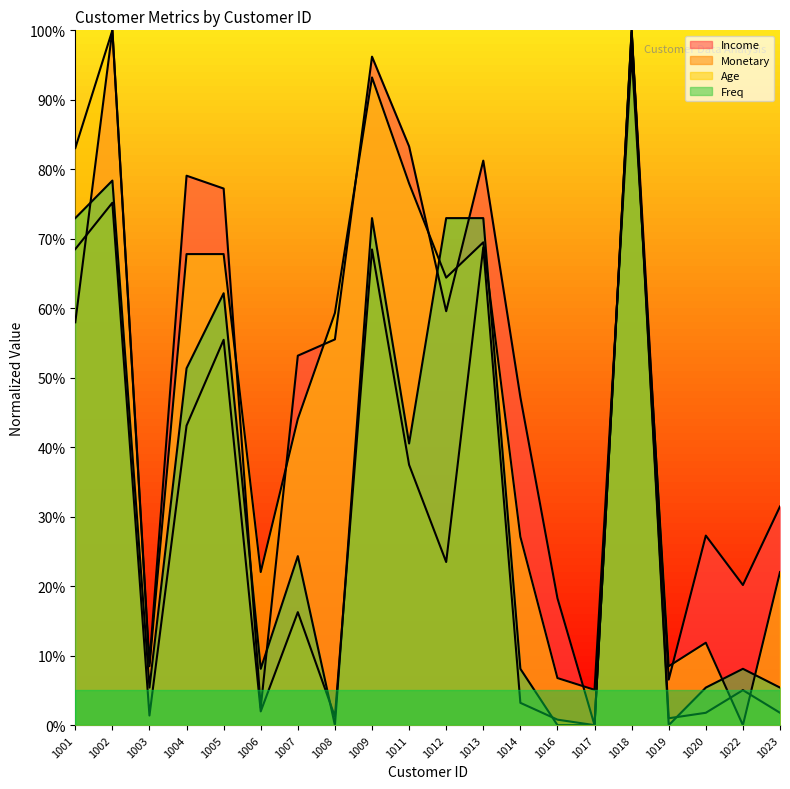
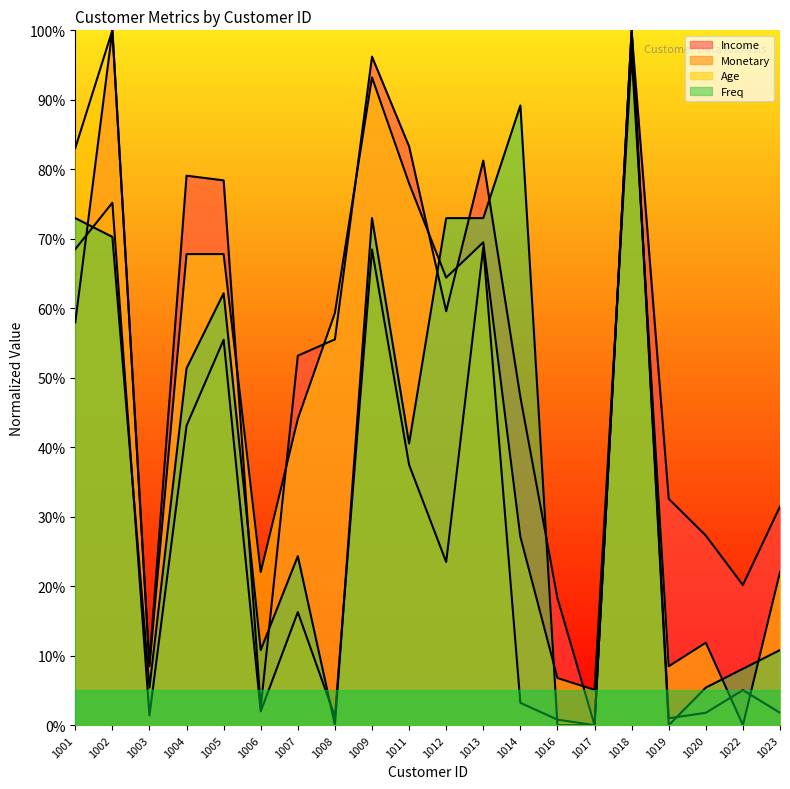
  {
    "Income": {
      "1001": "58%",
      "1003": "9%",
      "1004": "79%",
-     "1005": "77%",
+     "1005": "78%",
      "1007": "53%",
      "1008": "56%",
      "1009": "96%",
      "1011": "83%",
      "1012": "60%",
      "1013": "81%",
      "1014": "47%",
      "1016": "18%",
-     "1019": "7%",
+     "1019": "33%",
      "1020": "27%",
      "1022": "20%",
      "1023": "31%"
    },
    "Freq": {
      "1001": "73%",
-     "1002": "78%",
+     "1002": "70%",
      "1003": "5%",
      "1004": "51%",
      "1005": "62%",
-     "1006": "8%",
+     "1006": "11%",
      "1007": "24%",
      "1009": "73%",
      "1011": "41%",
      "1012": "73%",
      "1013": "73%",
-     "1014": "8%",
+     "1014": "89%",
      "1020": "5%",
      "1022": "8%",
-     "1023": "5%"
+     "1023": "11%"
    }
  }
